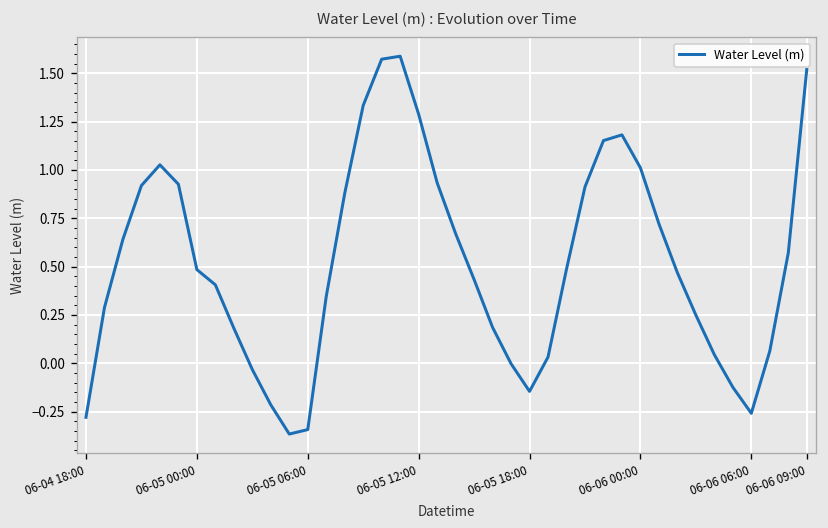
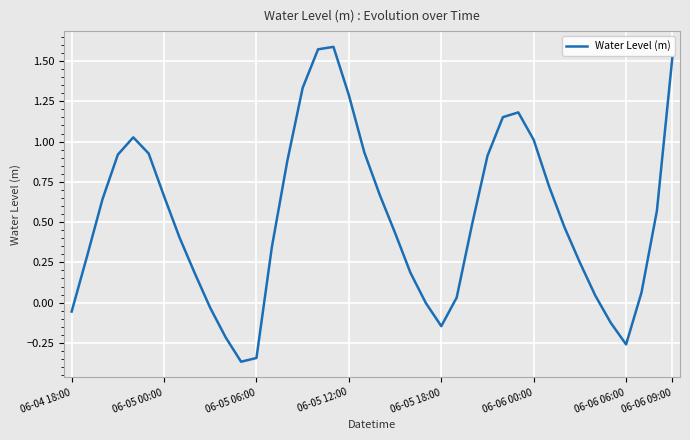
  {
-   "06-04 18:00": -0.28,
-   "06-05 00:00": 0.48,
+   "06-04 18:00": -0.06,
+   "06-05 00:00": 0.66,
    "06-05 06:00": -0.34,
    "06-05 12:00": 1.29,
    "06-05 18:00": -0.15,
    "06-06 00:00": 1.01,
    "06-06 06:00": -0.26,
    "06-06 09:00": 1.52
  }
